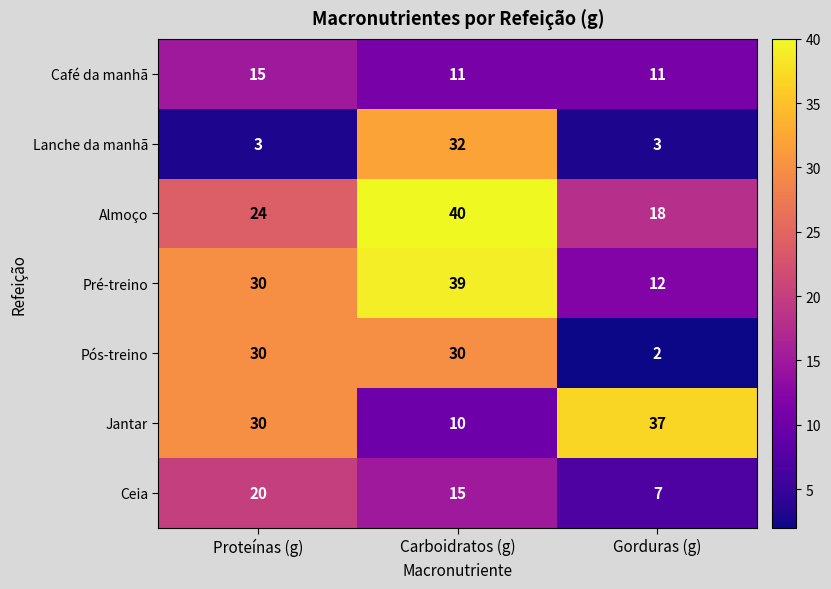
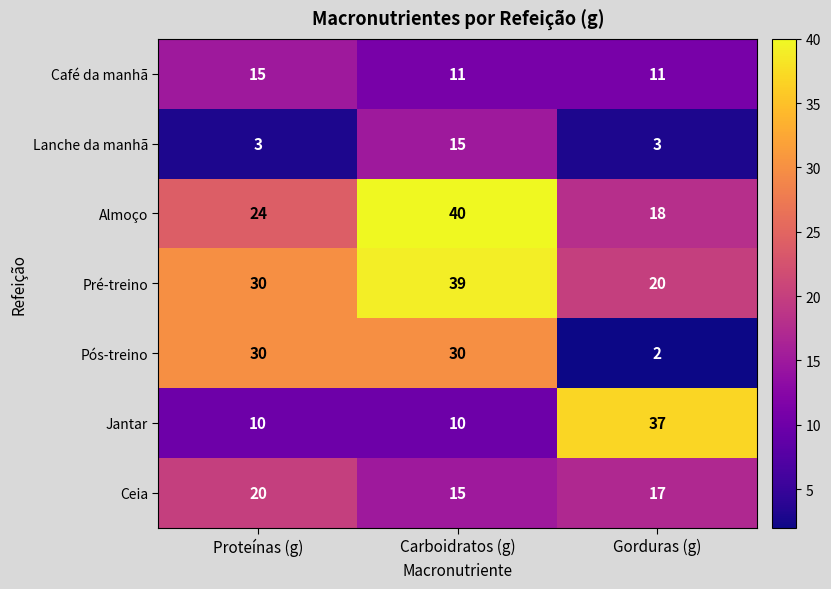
  {
    "Café da manhã": {
      "Proteínas (g)": 15,
      "Carboidratos (g)": 11,
      "Gorduras (g)": 11
    },
    "Lanche da manhã": {
      "Proteínas (g)": 3,
-     "Carboidratos (g)": 32,
+     "Carboidratos (g)": 15,
      "Gorduras (g)": 3
    },
    "Almoço": {
      "Proteínas (g)": 24,
      "Carboidratos (g)": 40,
      "Gorduras (g)": 18
    },
    "Pré-treino": {
      "Proteínas (g)": 30,
      "Carboidratos (g)": 39,
-     "Gorduras (g)": 12
+     "Gorduras (g)": 20
    },
    "Pós-treino": {
      "Proteínas (g)": 30,
      "Carboidratos (g)": 30,
      "Gorduras (g)": 2
    },
    "Jantar": {
-     "Proteínas (g)": 30,
+     "Proteínas (g)": 10,
      "Carboidratos (g)": 10,
      "Gorduras (g)": 37
    },
    "Ceia": {
      "Proteínas (g)": 20,
      "Carboidratos (g)": 15,
-     "Gorduras (g)": 7
+     "Gorduras (g)": 17
    }
  }
